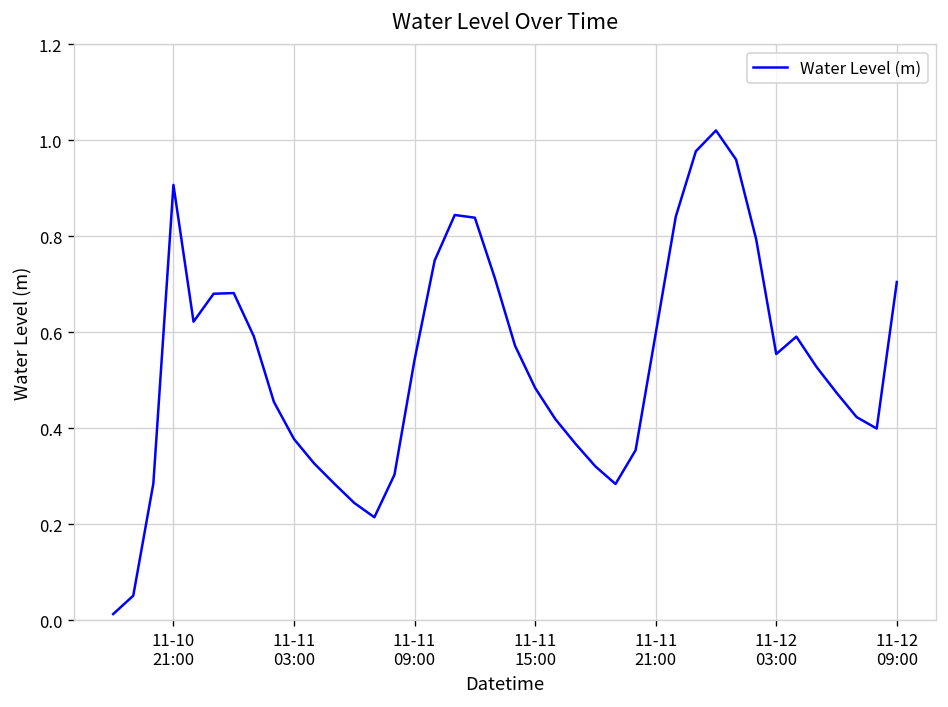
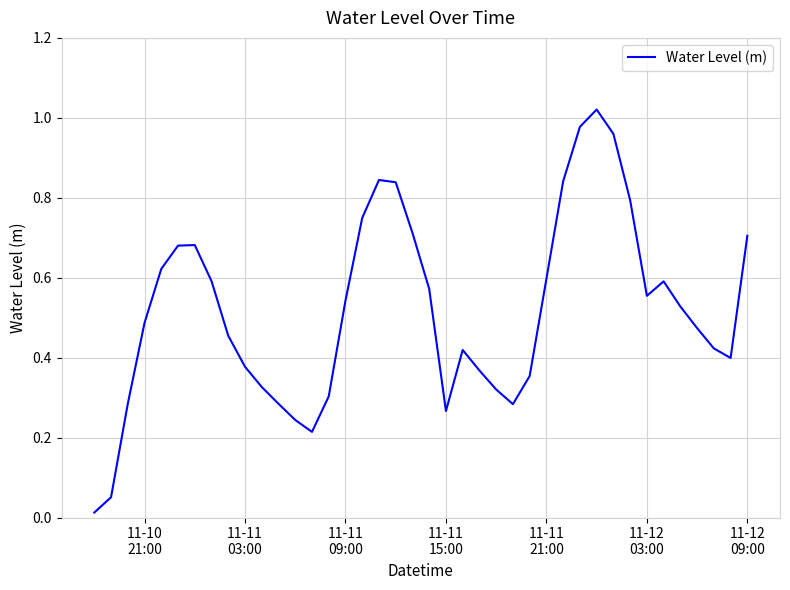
  {
-   "11-10 21:00": 0.91,
+   "11-10 21:00": 0.49,
    "11-11 03:00": 0.38,
    "11-11 09:00": 0.54,
-   "11-11 15:00": 0.48,
+   "11-11 15:00": 0.27,
    "11-11 21:00": 0.60,
    "11-12 03:00": 0.55,
    "11-12 09:00": 0.70
  }
